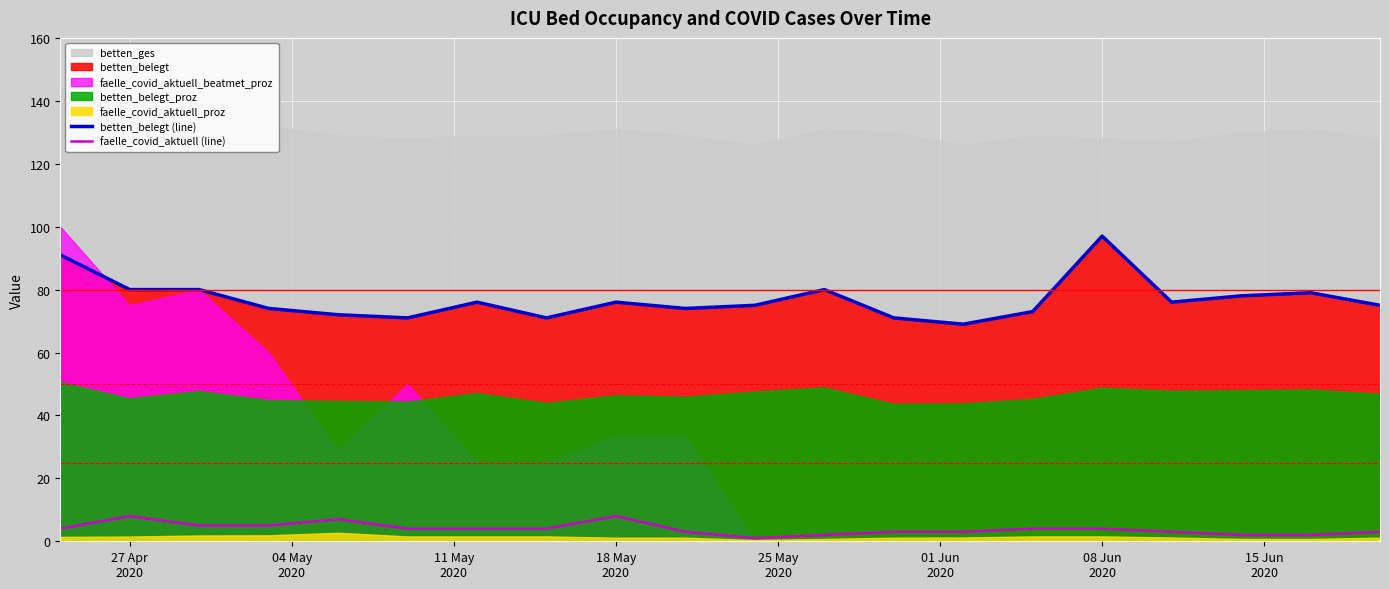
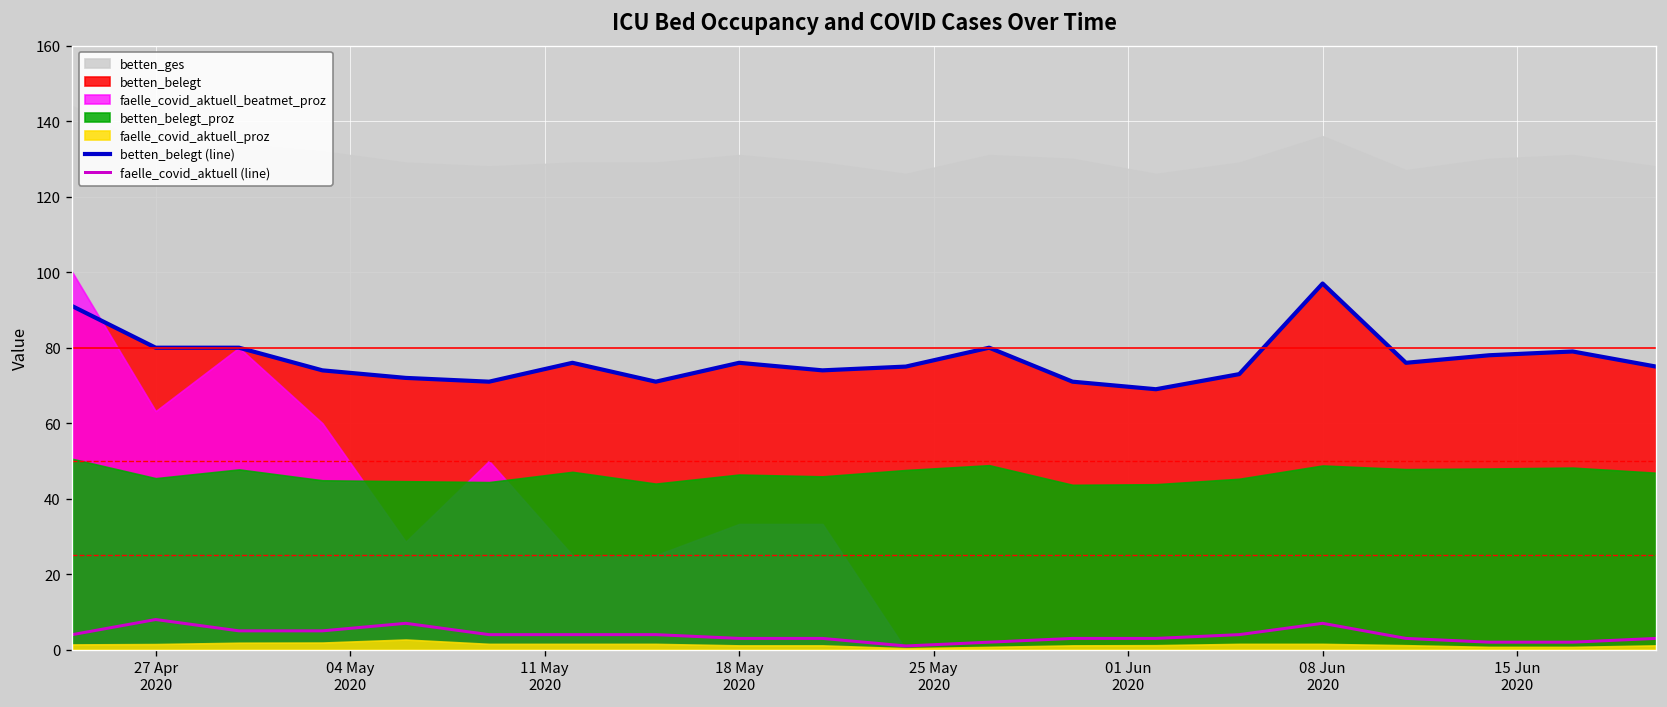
  {
    "betten_belegt": {
      "27 Apr 2020": 80,
      "18 May 2020": 76,
      "08 Jun 2020": 97
    },
    "betten_ges": {
      "18 May 2020": 131,
-     "08 Jun 2020": 128
+     "08 Jun 2020": 136
    },
    "faelle_covid_aktuell (line)": {
      "27 Apr 2020": 8,
-     "18 May 2020": 8,
-     "08 Jun 2020": 4
+     "18 May 2020": 3,
+     "08 Jun 2020": 7
    },
    "faelle_covid_aktuell_beatmet_proz": {
-     "27 Apr 2020": 75,
+     "27 Apr 2020": 63,
      "18 May 2020": 33,
      "08 Jun 2020": 0
    },
    "betten_belegt_proz": {
      "27 Apr 2020": 45,
      "18 May 2020": 46,
      "08 Jun 2020": 49
    },
    "faelle_covid_aktuell_proz": {
      "27 Apr 2020": 2,
      "18 May 2020": 1,
      "08 Jun 2020": 2
    }
  }
